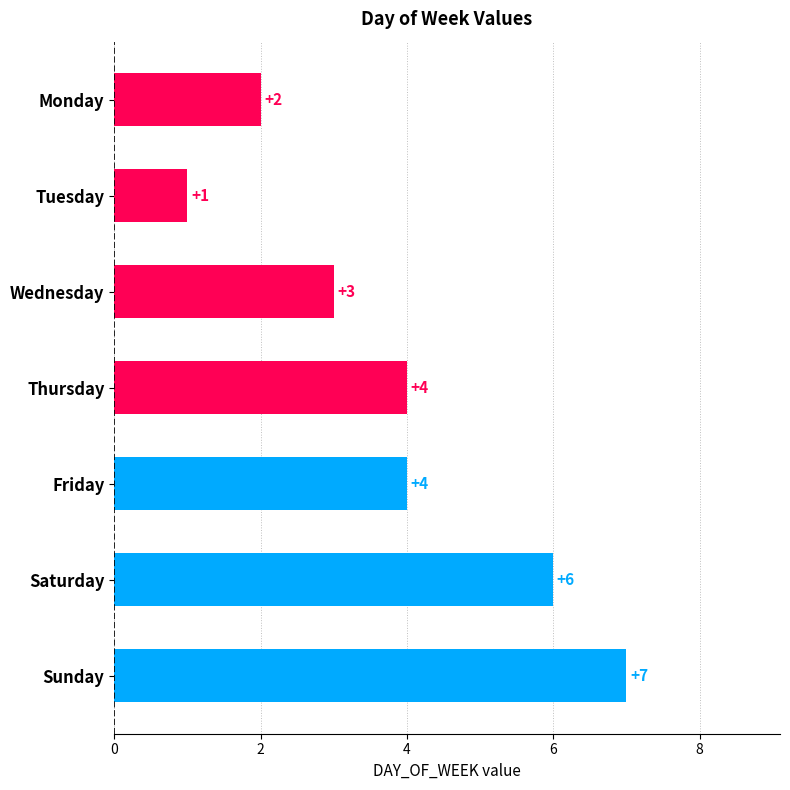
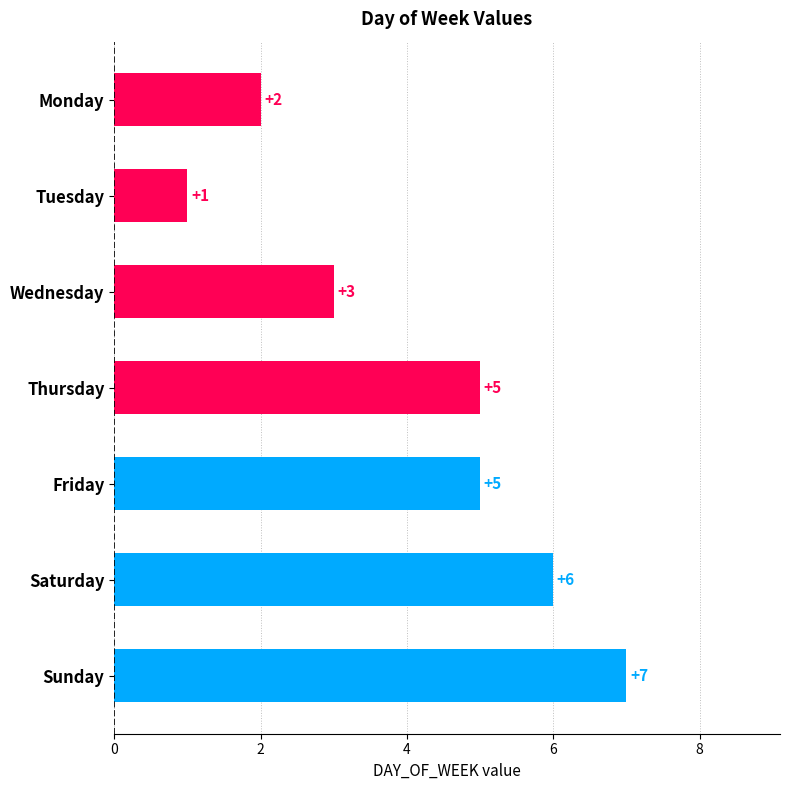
  {
    "Monday": "+2",
    "Tuesday": "+1",
    "Wednesday": "+3",
-   "Thursday": "+4",
-   "Friday": "+4",
+   "Thursday": "+5",
+   "Friday": "+5",
    "Saturday": "+6",
    "Sunday": "+7"
  }
